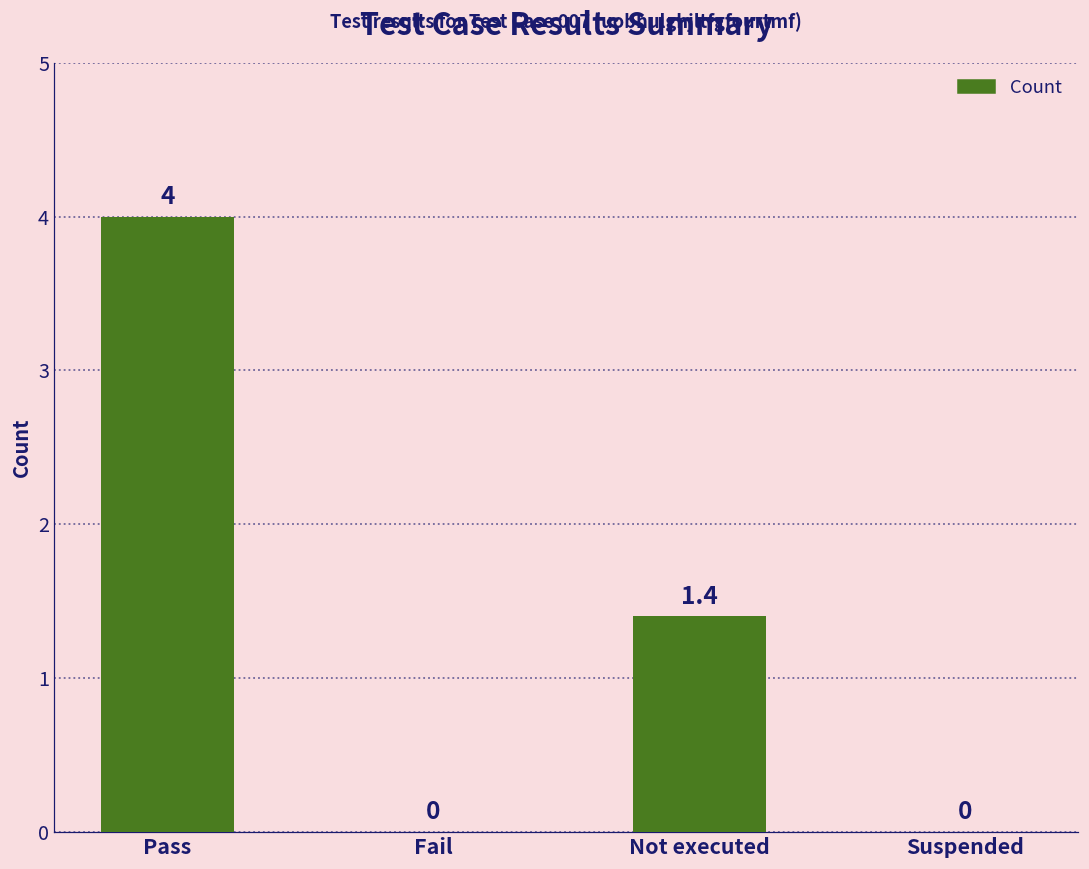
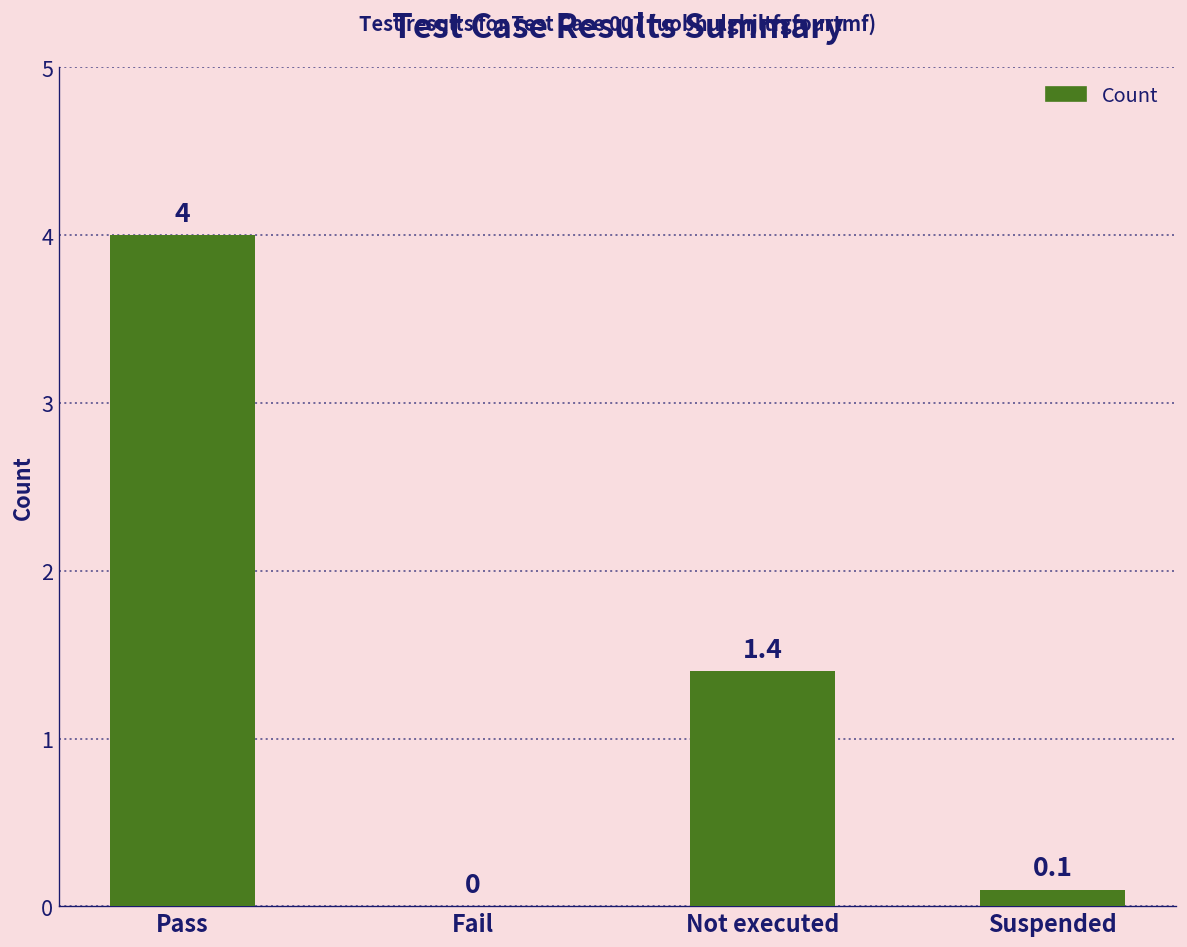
  {
    "Pass": 4,
    "Fail": 0,
    "Not executed": 1.4,
-   "Suspended": 0
+   "Suspended": 0.1
  }
